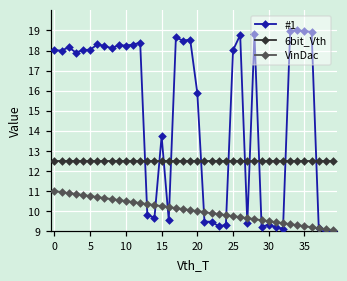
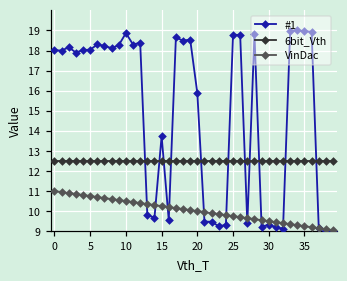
  {
    "#1": {
      "0": 18.0,
      "5": 18.0,
-     "10": 18.2,
+     "10": 18.9,
      "15": 13.7,
      "20": 15.9,
-     "25": 18.0,
+     "25": 18.8,
      "30": 9.3
    }
  }
